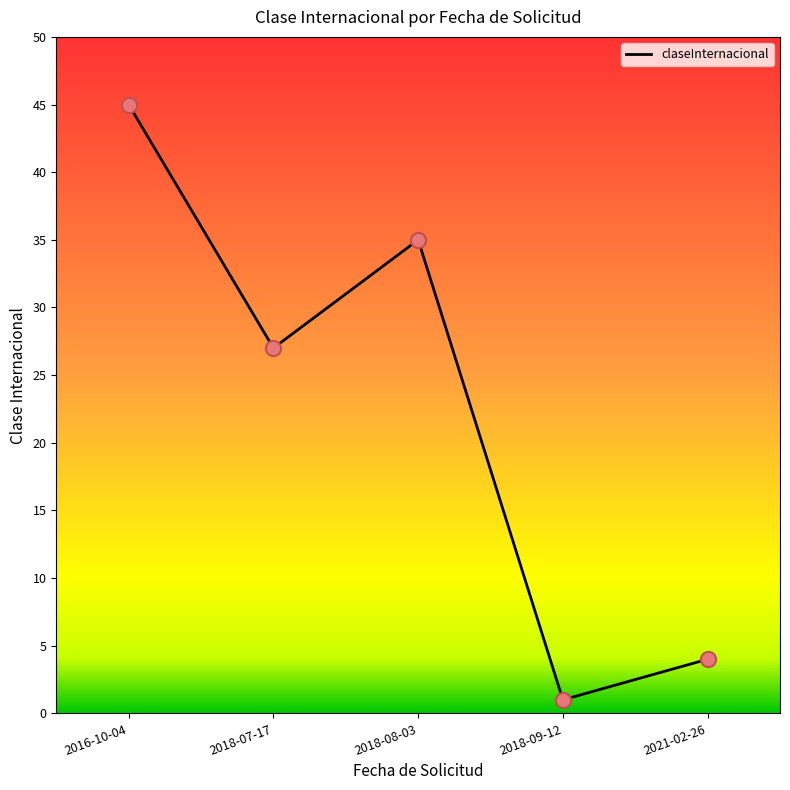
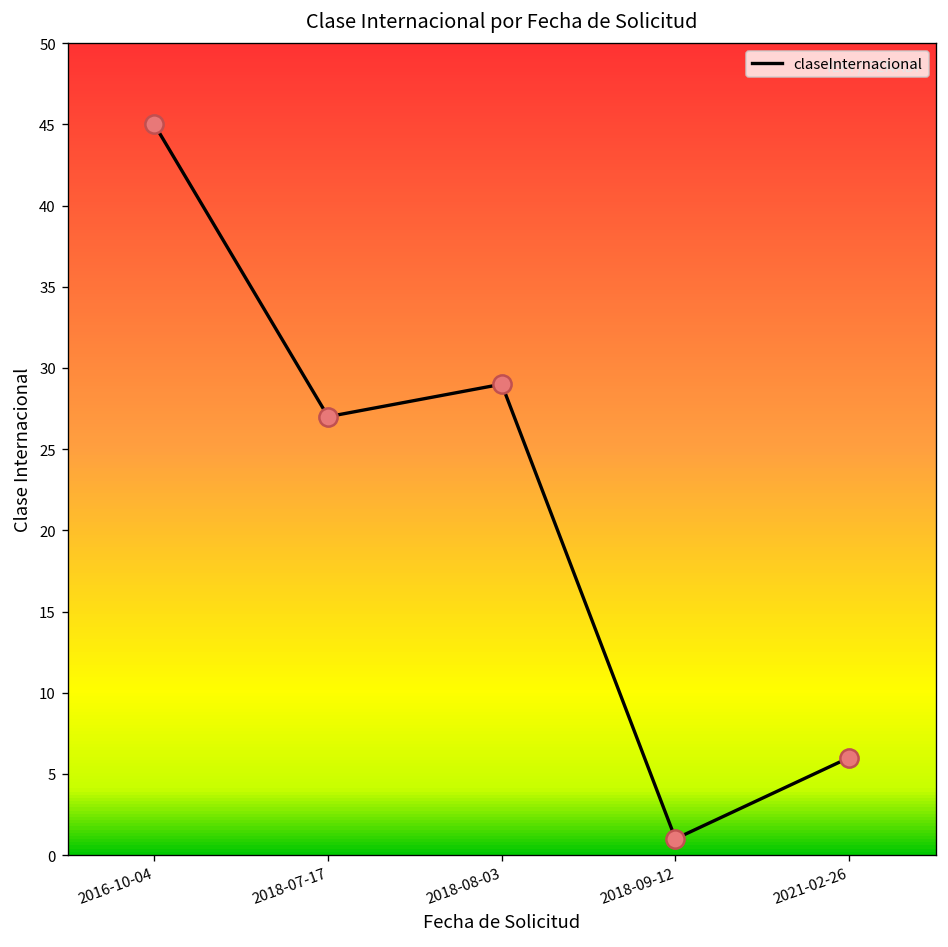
  {
    "2016-10-04": 45,
    "2018-07-17": 27,
-   "2018-08-03": 35,
+   "2018-08-03": 29,
    "2018-09-12": 1,
-   "2021-02-26": 4
+   "2021-02-26": 6
  }
